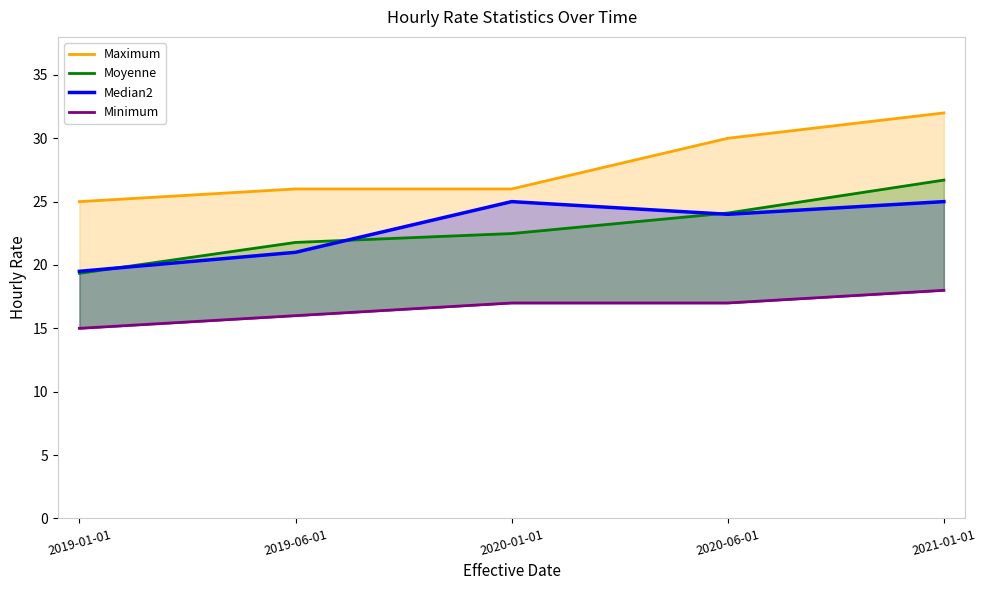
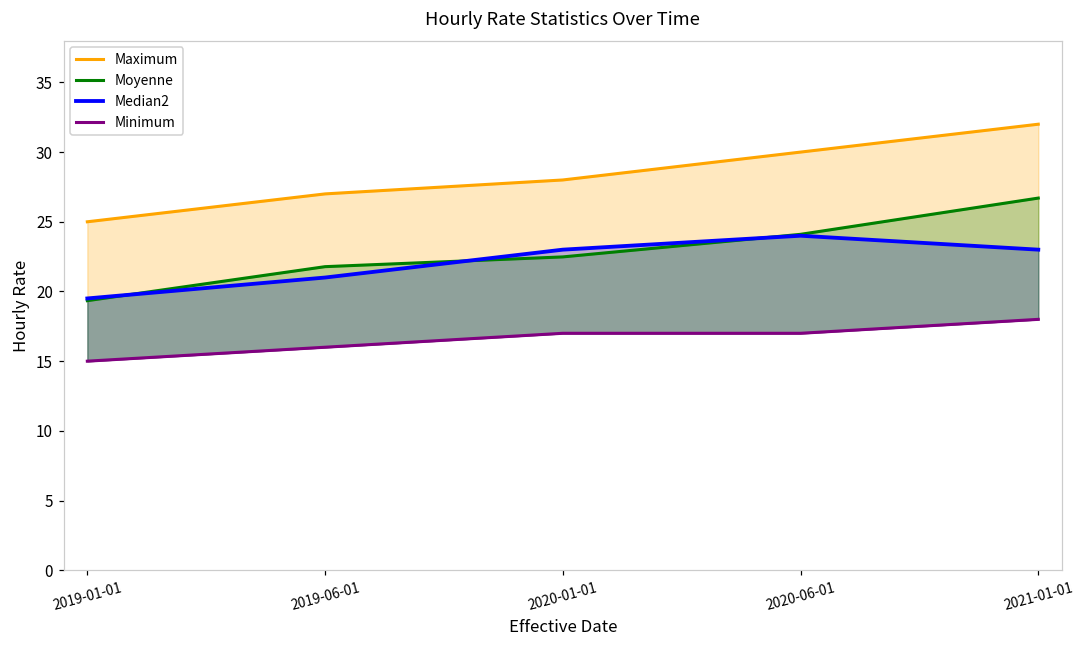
  {
    "Maximum": {
      "2019-01-01": 25,
-     "2019-06-01": 26,
-     "2020-01-01": 26,
+     "2019-06-01": 27,
+     "2020-01-01": 28,
      "2020-06-01": 30,
      "2021-01-01": 32
    },
    "Moyenne": {
      "2019-06-01": 21.8,
      "2020-01-01": 22.5,
      "2021-01-01": 26.7
    },
    "Median2": {
      "2019-06-01": 21,
-     "2020-01-01": 25,
-     "2021-01-01": 25
+     "2020-01-01": 23,
+     "2021-01-01": 23
    },
    "Minimum": {
      "2019-01-01": 15,
      "2019-06-01": 16,
      "2020-01-01": 17,
      "2020-06-01": 17,
      "2021-01-01": 18
    }
  }
